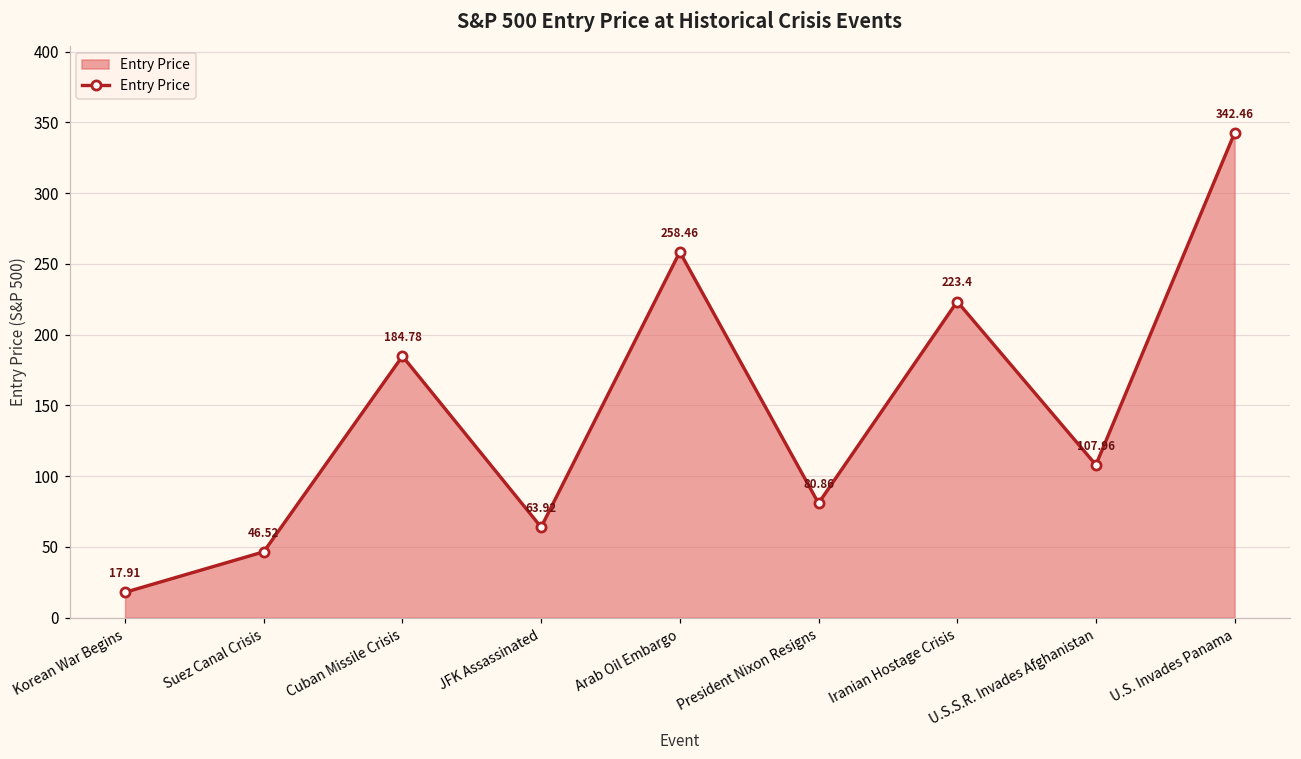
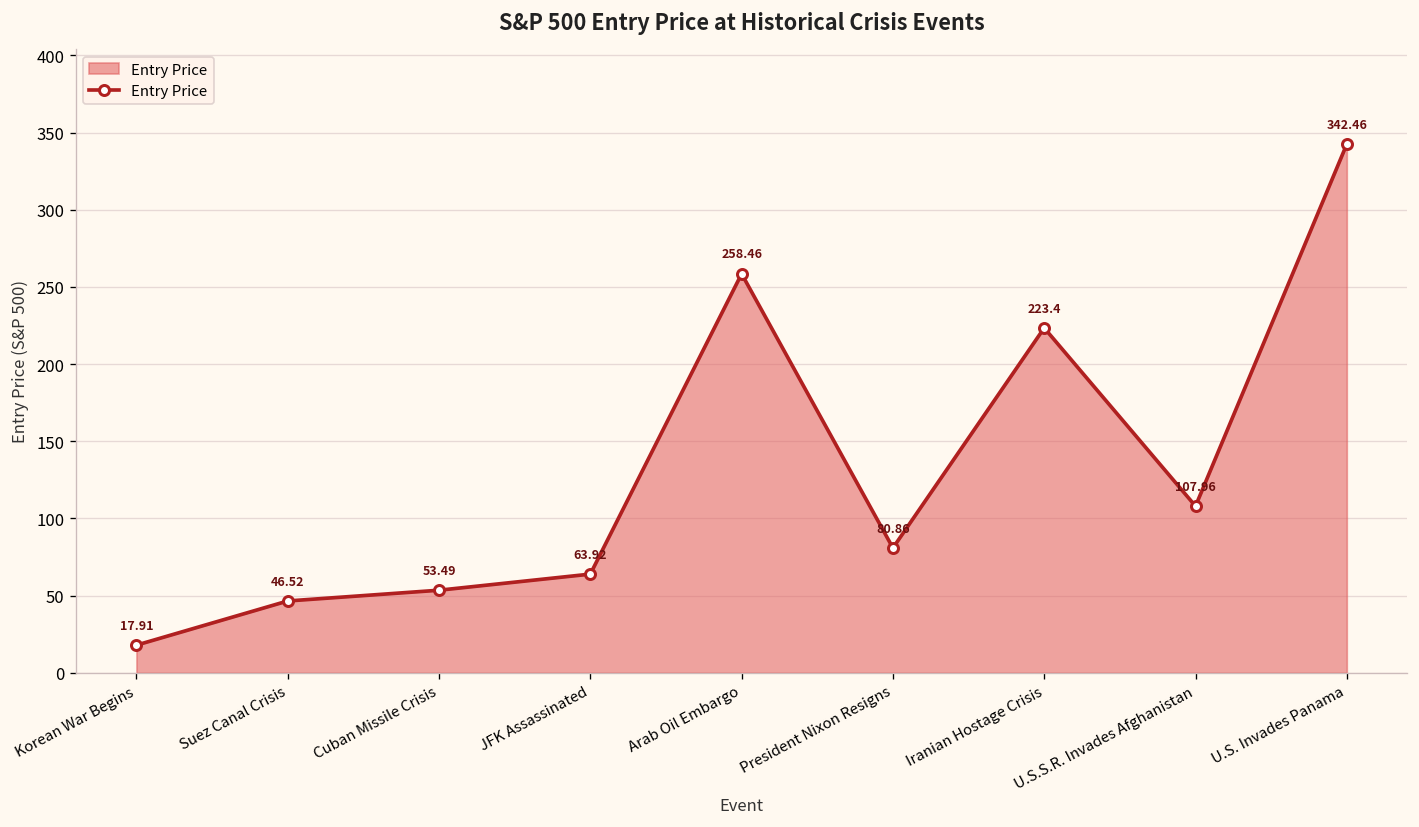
  {
    "Korean War Begins": 17.91,
    "Suez Canal Crisis": 46.52,
-   "Cuban Missile Crisis": 184.78,
+   "Cuban Missile Crisis": 53.49,
    "JFK Assassinated": 63.92,
    "Arab Oil Embargo": 258.46,
    "President Nixon Resigns": 80.86,
    "Iranian Hostage Crisis": 223.4,
    "U.S.S.R. Invades Afghanistan": 107.96,
    "U.S. Invades Panama": 342.46
  }
